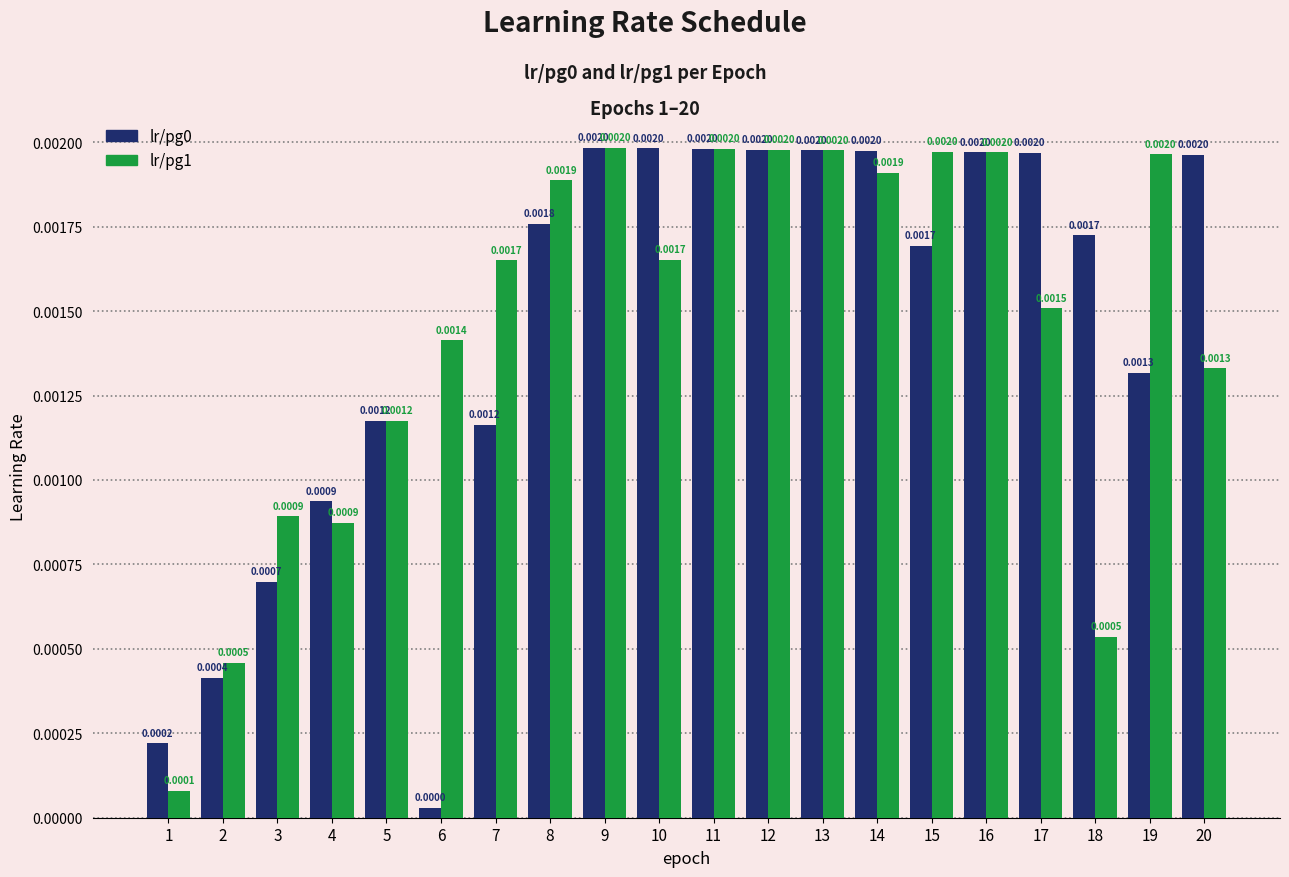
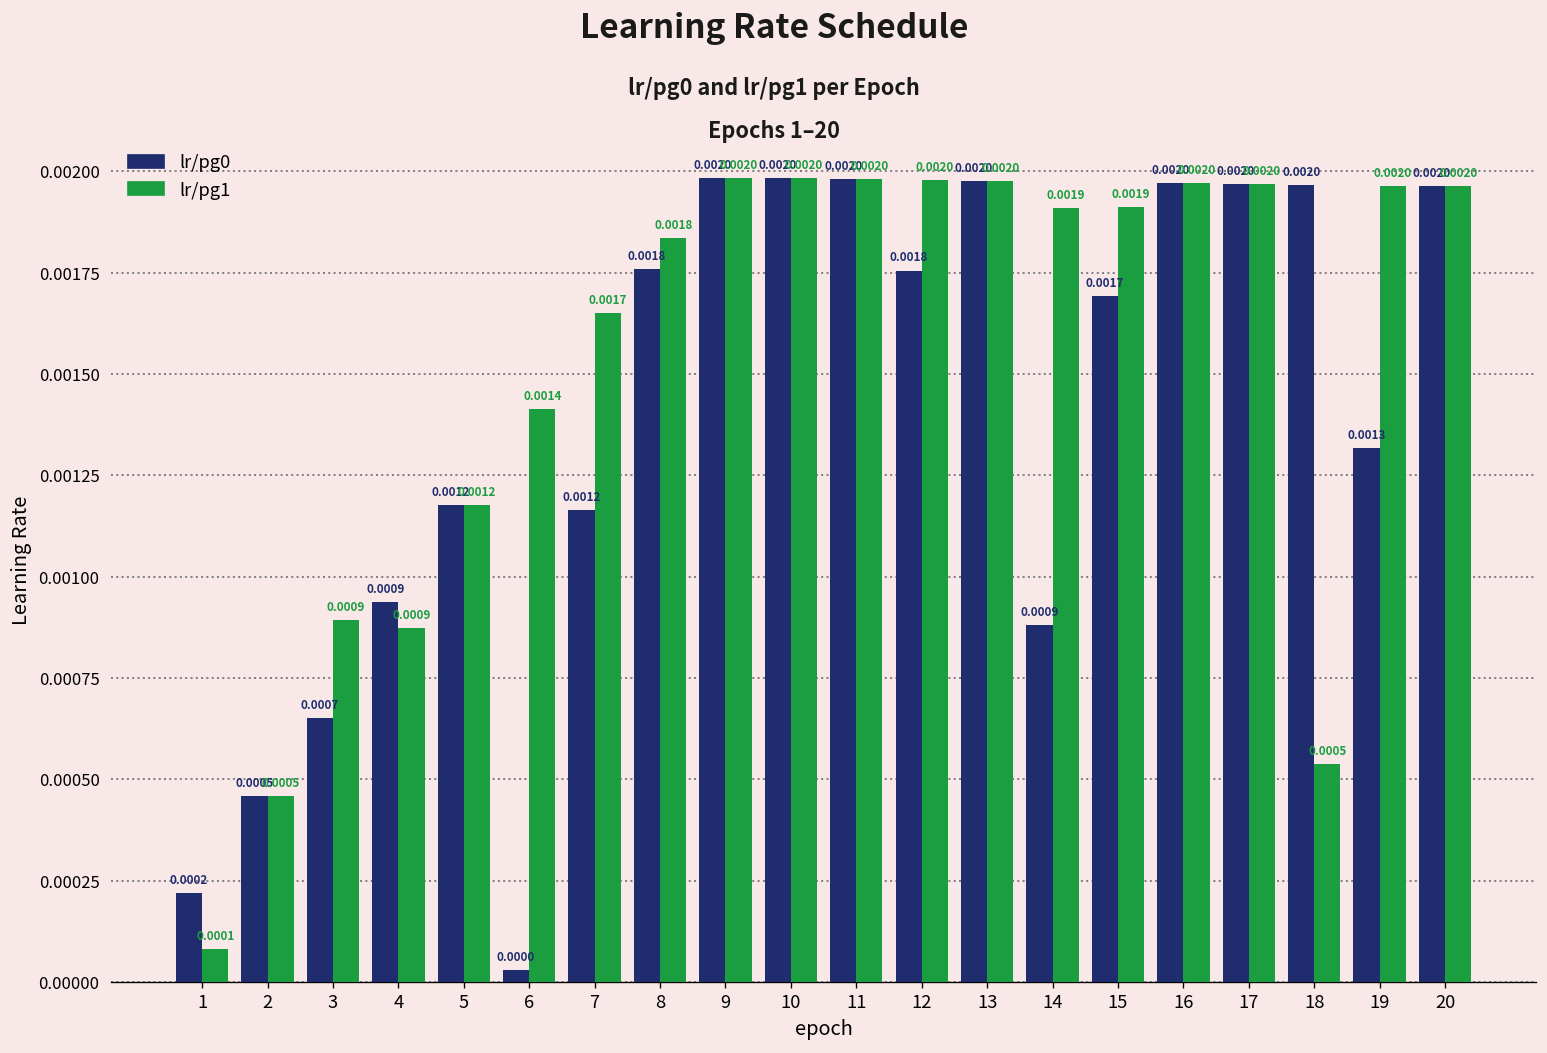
  {
    "lr/pg0": {
      "1": 0.0002,
-     "2": 0.0004,
-     "3": 0.00070,
+     "2": 0.0005,
+     "3": 0.00065,
      "4": 0.0009,
      "6": 0.0000,
      "7": 0.0012,
      "8": 0.0018,
      "10": 0.0020,
-     "12": 0.0020,
-     "14": 0.0020,
+     "12": 0.0018,
+     "14": 0.0009,
      "15": 0.0017,
      "17": 0.0020,
-     "18": 0.0017,
+     "18": 0.0020,
      "19": 0.0013,
      "20": 0.0020
    },
    "lr/pg1": {
      "1": 0.0001,
      "2": 0.0005,
      "3": 0.0009,
      "4": 0.0009,
      "6": 0.0014,
      "7": 0.0017,
-     "8": 0.0019,
-     "10": 0.0017,
+     "8": 0.0018,
+     "10": 0.0020,
      "14": 0.0019,
-     "15": 0.0020,
-     "17": 0.0015,
+     "15": 0.0019,
+     "17": 0.0020,
      "18": 0.0005,
      "19": 0.0020,
-     "20": 0.0013
+     "20": 0.0020
    }
  }
